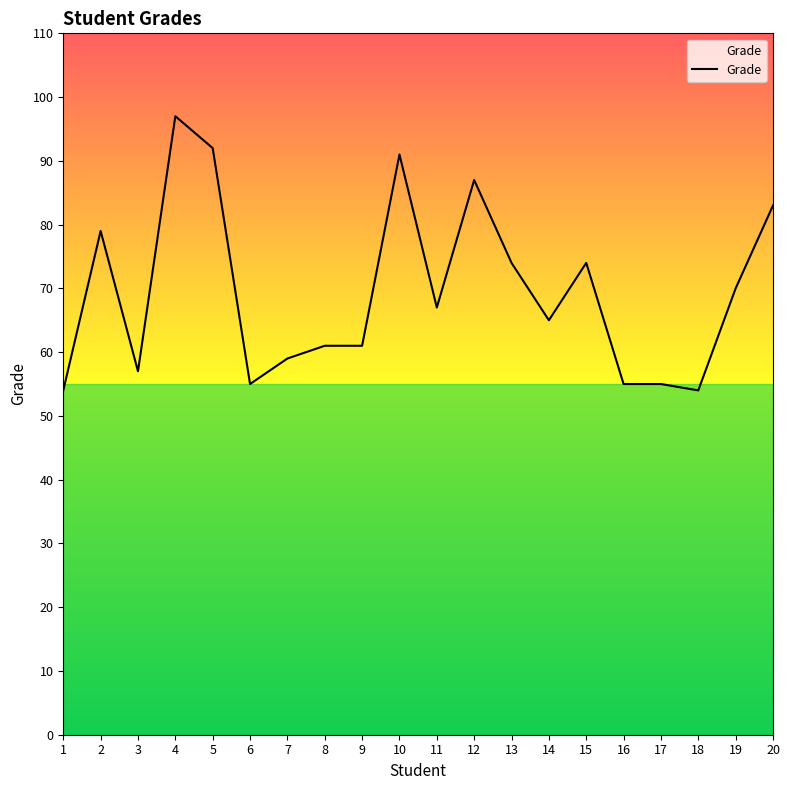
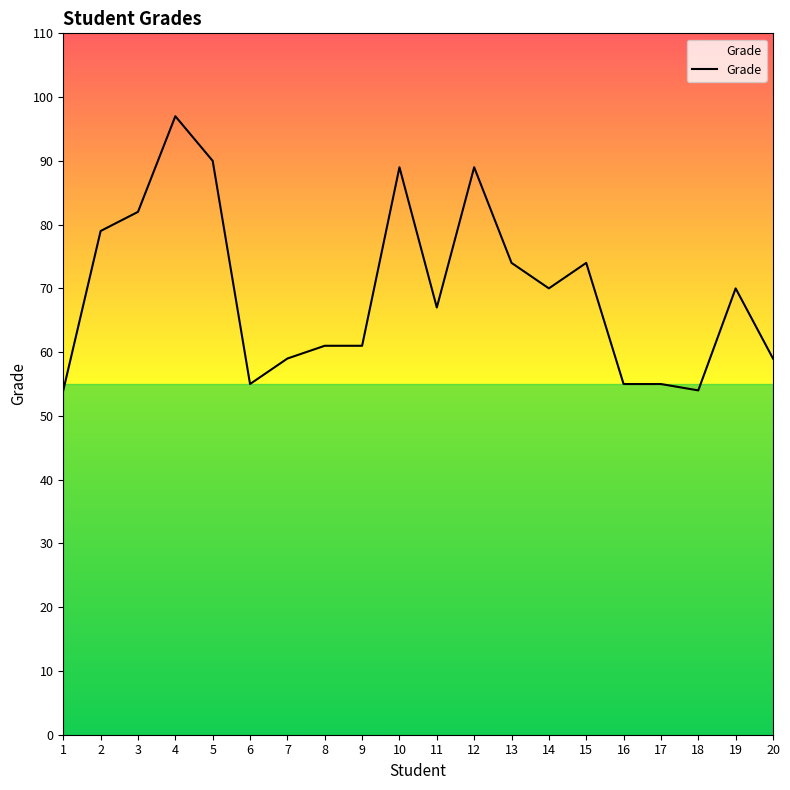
  {
    "2": 79,
-   "3": 57,
+   "3": 82,
    "4": 97,
-   "5": 92,
+   "5": 90,
    "7": 59,
    "8": 61,
    "9": 61,
-   "10": 91,
+   "10": 89,
    "11": 67,
-   "12": 87,
+   "12": 89,
    "13": 74,
-   "14": 65,
+   "14": 70,
    "15": 74,
    "19": 70,
-   "20": 83
+   "20": 59
  }
